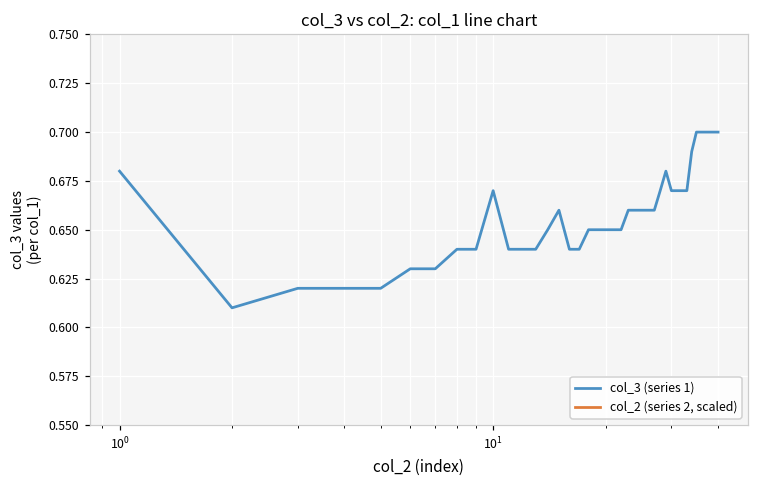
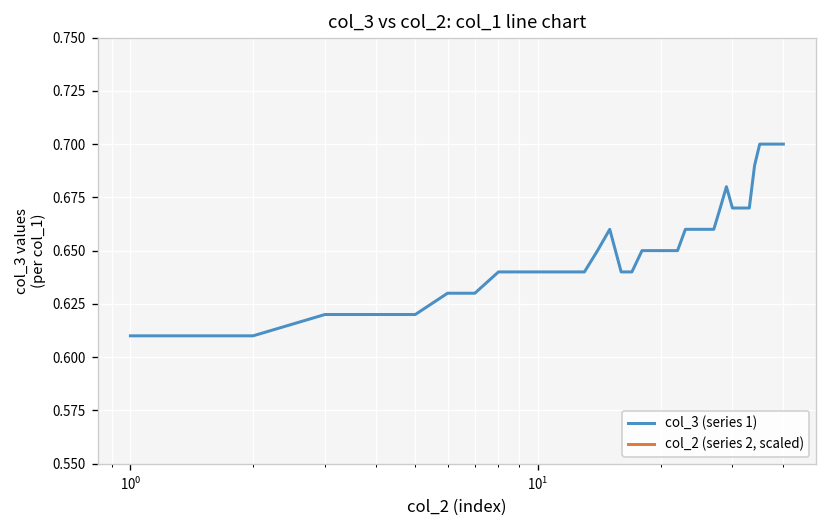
  {
    "col_3 (series 1)": {
-     "10^0": 0.68,
-     "10^1": 0.67
+     "10^0": 0.61,
+     "10^1": 0.64
    }
  }
